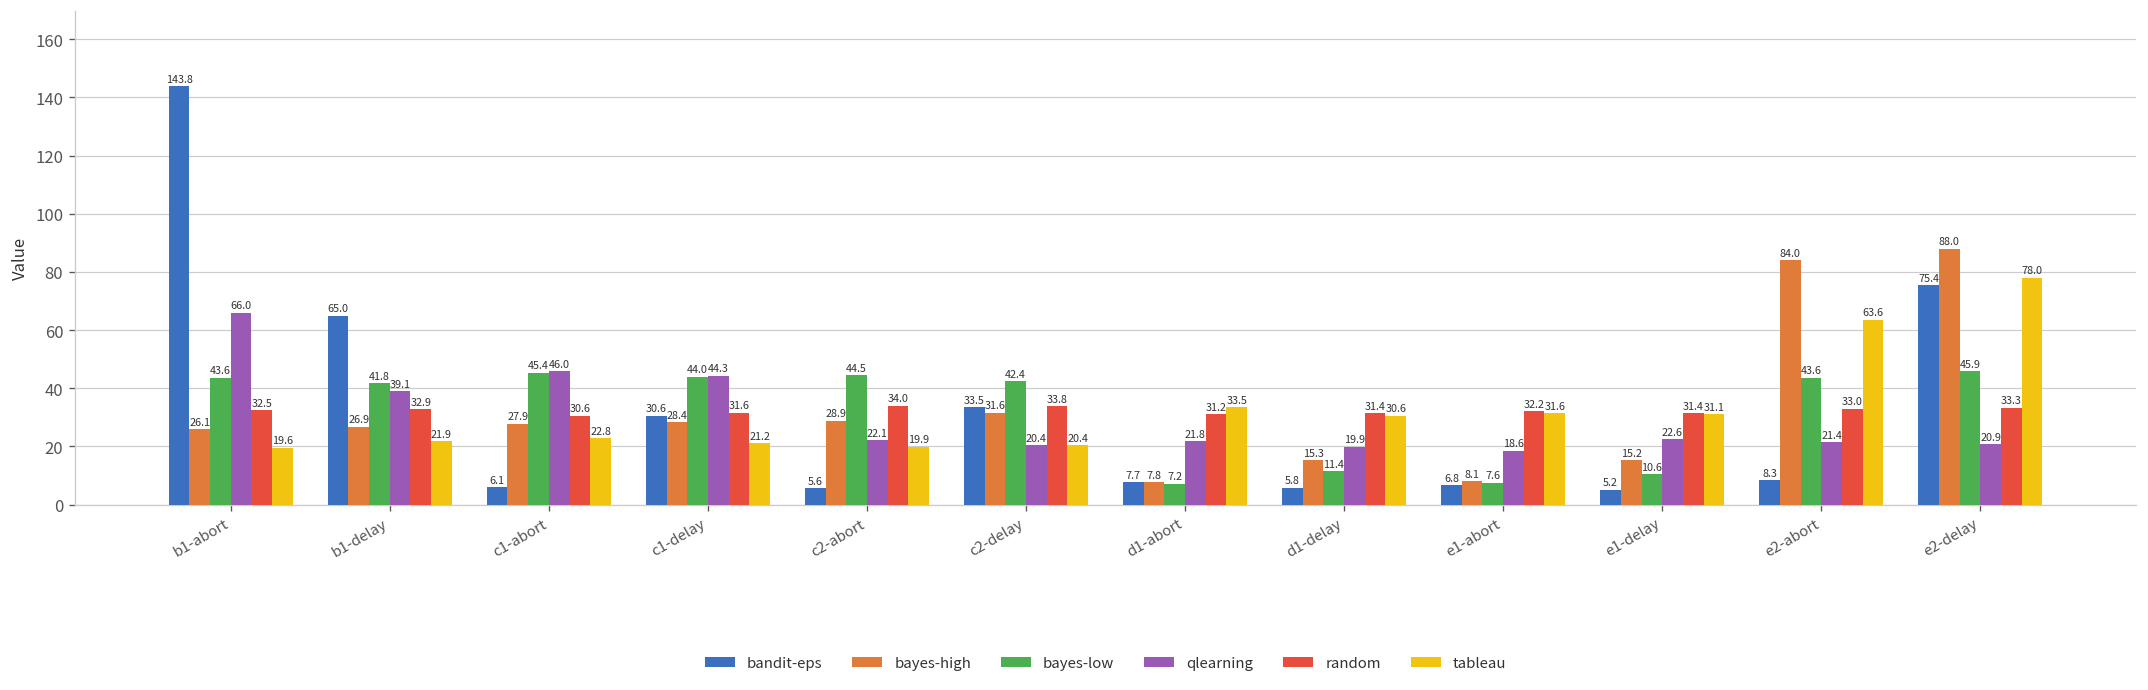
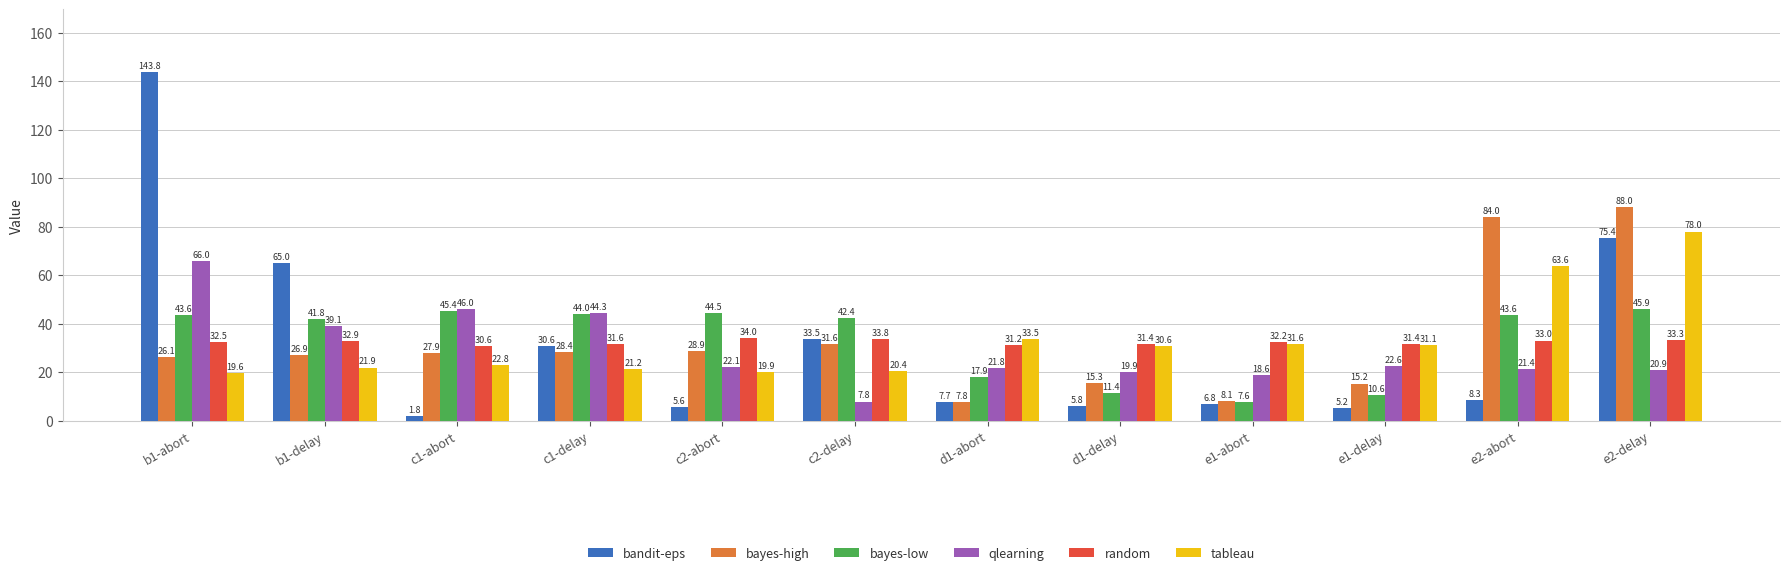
  {
    "bandit-eps": {
      "b1-abort": 143.8,
      "b1-delay": 65.0,
-     "c1-abort": 6.1,
+     "c1-abort": 1.8,
      "c1-delay": 30.6,
      "c2-abort": 5.6,
      "c2-delay": 33.5,
      "d1-abort": 7.7,
      "d1-delay": 5.8,
      "e1-abort": 6.8,
      "e1-delay": 5.2,
      "e2-abort": 8.3,
      "e2-delay": 75.4
    },
    "bayes-low": {
      "b1-abort": 43.6,
      "b1-delay": 41.8,
      "c1-abort": 45.4,
      "c1-delay": 44.0,
      "c2-abort": 44.5,
      "c2-delay": 42.4,
-     "d1-abort": 7.2,
+     "d1-abort": 17.9,
      "d1-delay": 11.4,
      "e1-abort": 7.6,
      "e1-delay": 10.6,
      "e2-abort": 43.6,
      "e2-delay": 45.9
    },
    "qlearning": {
      "b1-abort": 66.0,
      "b1-delay": 39.1,
      "c1-abort": 46.0,
      "c1-delay": 44.3,
      "c2-abort": 22.1,
-     "c2-delay": 20.4,
+     "c2-delay": 7.8,
      "d1-abort": 21.8,
      "d1-delay": 19.9,
      "e1-abort": 18.6,
      "e1-delay": 22.6,
      "e2-abort": 21.4,
      "e2-delay": 20.9
    },
    "tableau": {
      "b1-abort": 19.6,
      "b1-delay": 21.9,
      "c1-abort": 22.8,
      "c1-delay": 21.2,
      "c2-abort": 19.9,
      "c2-delay": 20.4,
      "d1-abort": 33.5,
      "d1-delay": 30.6,
      "e1-abort": 31.6,
      "e1-delay": 31.1,
      "e2-abort": 63.6,
      "e2-delay": 78.0
    }
  }
